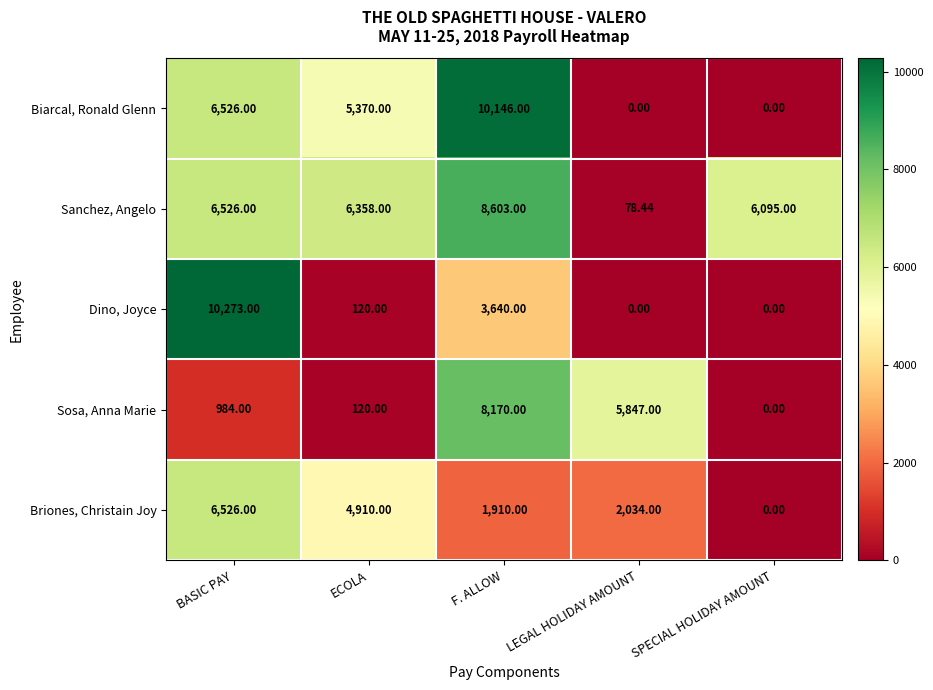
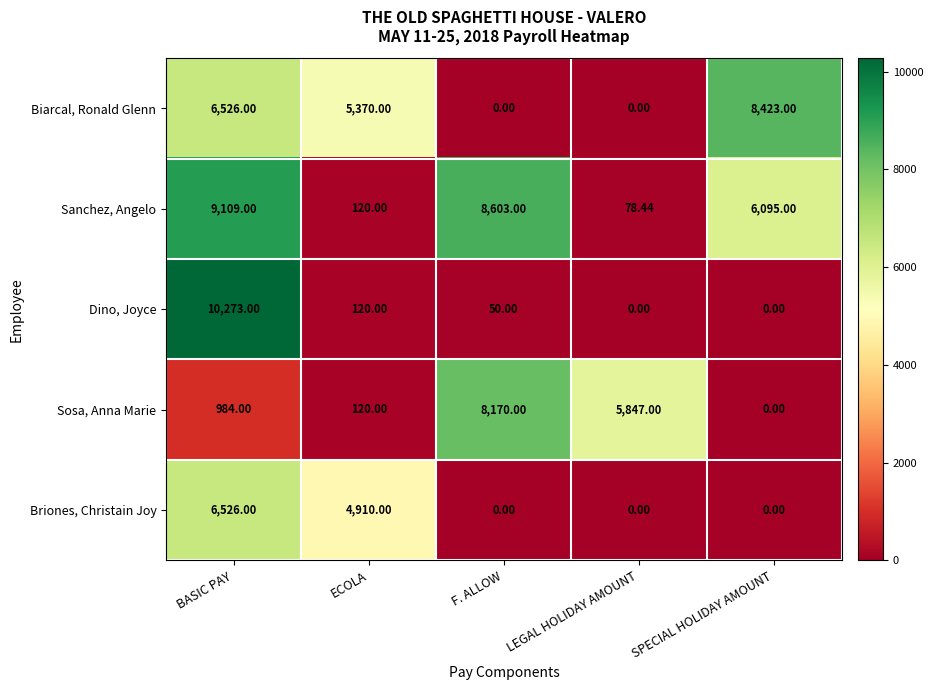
  {
    "Biarcal, Ronald Glenn": {
      "BASIC PAY": "6,526.00",
      "ECOLA": "5,370.00",
-     "F. ALLOW": "10,146.00",
+     "F. ALLOW": "0.00",
      "LEGAL HOLIDAY AMOUNT": "0.00",
-     "SPECIAL HOLIDAY AMOUNT": "0.00"
+     "SPECIAL HOLIDAY AMOUNT": "8,423.00"
    },
    "Sanchez, Angelo": {
-     "BASIC PAY": "6,526.00",
-     "ECOLA": "6,358.00",
+     "BASIC PAY": "9,109.00",
+     "ECOLA": "120.00",
      "F. ALLOW": "8,603.00",
      "LEGAL HOLIDAY AMOUNT": "78.44",
      "SPECIAL HOLIDAY AMOUNT": "6,095.00"
    },
    "Dino, Joyce": {
      "BASIC PAY": "10,273.00",
      "ECOLA": "120.00",
-     "F. ALLOW": "3,640.00",
+     "F. ALLOW": "50.00",
      "LEGAL HOLIDAY AMOUNT": "0.00",
      "SPECIAL HOLIDAY AMOUNT": "0.00"
    },
    "Sosa, Anna Marie": {
      "BASIC PAY": "984.00",
      "ECOLA": "120.00",
      "F. ALLOW": "8,170.00",
      "LEGAL HOLIDAY AMOUNT": "5,847.00",
      "SPECIAL HOLIDAY AMOUNT": "0.00"
    },
    "Briones, Christain Joy": {
      "BASIC PAY": "6,526.00",
      "ECOLA": "4,910.00",
-     "F. ALLOW": "1,910.00",
-     "LEGAL HOLIDAY AMOUNT": "2,034.00",
+     "F. ALLOW": "0.00",
+     "LEGAL HOLIDAY AMOUNT": "0.00",
      "SPECIAL HOLIDAY AMOUNT": "0.00"
    }
  }
